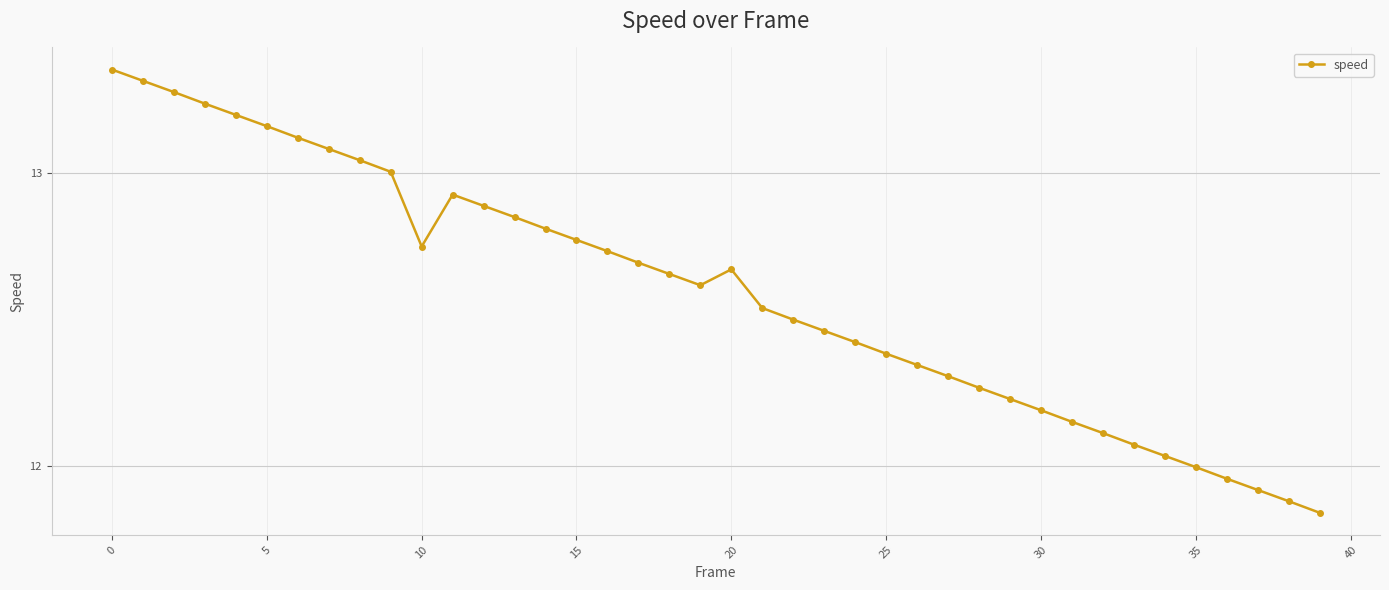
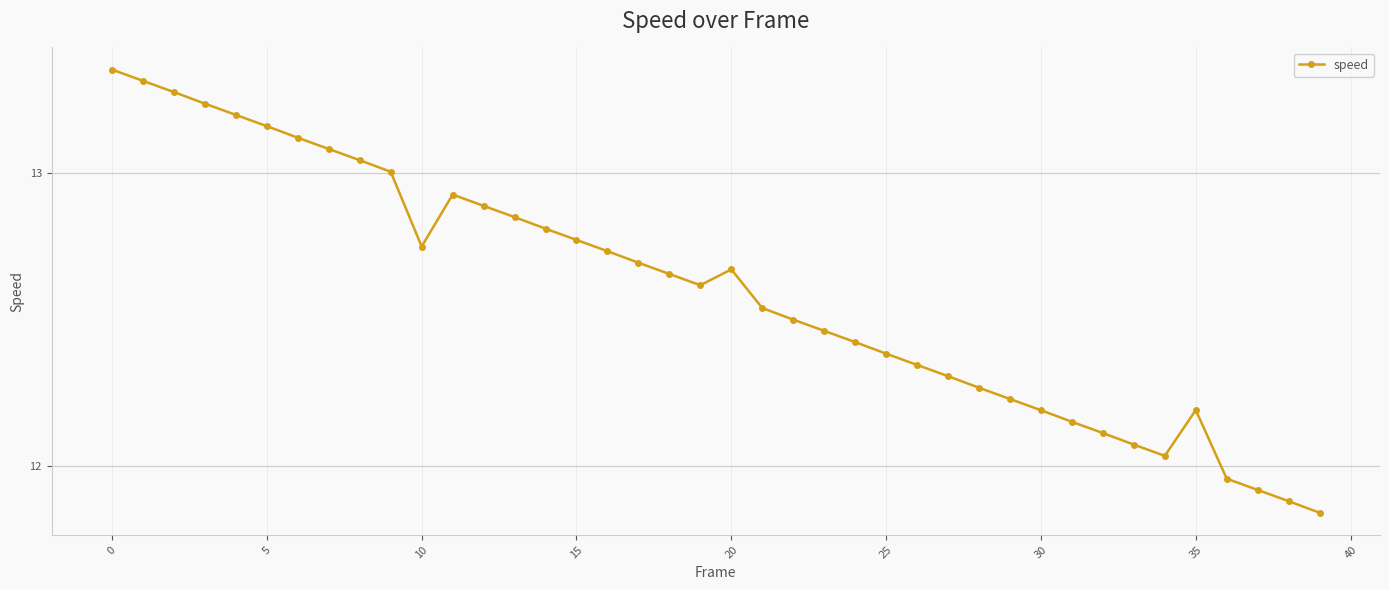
  {
    "0": 13.36,
    "5": 13.16,
    "10": 12.75,
    "15": 12.77,
    "20": 12.67,
    "25": 12.38,
    "30": 12.19,
-   "35": 12.00
+   "35": 12.19
  }
